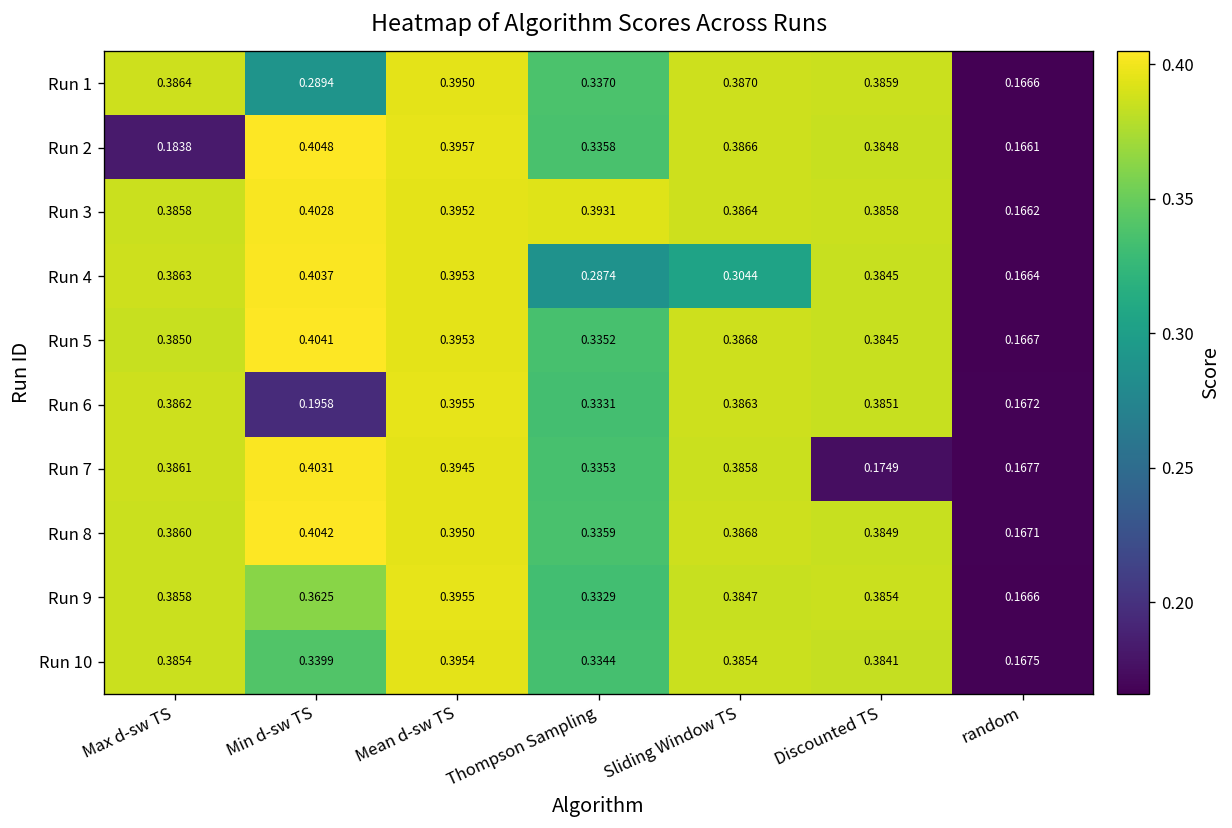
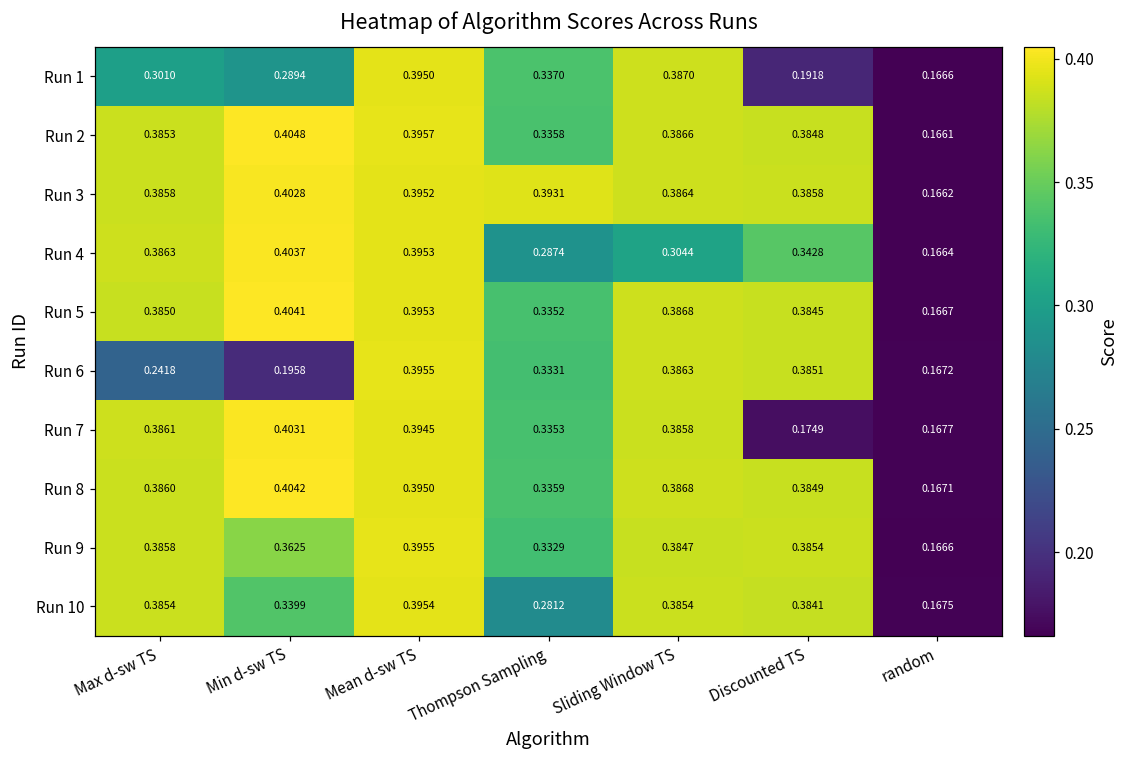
  {
    "Run 1": {
-     "Max d-sw TS": 0.3864,
+     "Max d-sw TS": 0.3010,
      "Min d-sw TS": 0.2894,
      "Mean d-sw TS": 0.3950,
      "Thompson Sampling": 0.3370,
      "Sliding Window TS": 0.3870,
-     "Discounted TS": 0.3859,
+     "Discounted TS": 0.1918,
      "random": 0.1666
    },
    "Run 2": {
-     "Max d-sw TS": 0.1838,
+     "Max d-sw TS": 0.3853,
      "Min d-sw TS": 0.4048,
      "Mean d-sw TS": 0.3957,
      "Thompson Sampling": 0.3358,
      "Sliding Window TS": 0.3866,
      "Discounted TS": 0.3848,
      "random": 0.1661
    },
    "Run 3": {
      "Max d-sw TS": 0.3858,
      "Min d-sw TS": 0.4028,
      "Mean d-sw TS": 0.3952,
      "Thompson Sampling": 0.3931,
      "Sliding Window TS": 0.3864,
      "Discounted TS": 0.3858,
      "random": 0.1662
    },
    "Run 4": {
      "Max d-sw TS": 0.3863,
      "Min d-sw TS": 0.4037,
      "Mean d-sw TS": 0.3953,
      "Thompson Sampling": 0.2874,
      "Sliding Window TS": 0.3044,
-     "Discounted TS": 0.3845,
+     "Discounted TS": 0.3428,
      "random": 0.1664
    },
    "Run 5": {
      "Max d-sw TS": 0.3850,
      "Min d-sw TS": 0.4041,
      "Mean d-sw TS": 0.3953,
      "Thompson Sampling": 0.3352,
      "Sliding Window TS": 0.3868,
      "Discounted TS": 0.3845,
      "random": 0.1667
    },
    "Run 6": {
-     "Max d-sw TS": 0.3862,
+     "Max d-sw TS": 0.2418,
      "Min d-sw TS": 0.1958,
      "Mean d-sw TS": 0.3955,
      "Thompson Sampling": 0.3331,
      "Sliding Window TS": 0.3863,
      "Discounted TS": 0.3851,
      "random": 0.1672
    },
    "Run 7": {
      "Max d-sw TS": 0.3861,
      "Min d-sw TS": 0.4031,
      "Mean d-sw TS": 0.3945,
      "Thompson Sampling": 0.3353,
      "Sliding Window TS": 0.3858,
      "Discounted TS": 0.1749,
      "random": 0.1677
    },
    "Run 8": {
      "Max d-sw TS": 0.3860,
      "Min d-sw TS": 0.4042,
      "Mean d-sw TS": 0.3950,
      "Thompson Sampling": 0.3359,
      "Sliding Window TS": 0.3868,
      "Discounted TS": 0.3849,
      "random": 0.1671
    },
    "Run 9": {
      "Max d-sw TS": 0.3858,
      "Min d-sw TS": 0.3625,
      "Mean d-sw TS": 0.3955,
      "Thompson Sampling": 0.3329,
      "Sliding Window TS": 0.3847,
      "Discounted TS": 0.3854,
      "random": 0.1666
    },
    "Run 10": {
      "Max d-sw TS": 0.3854,
      "Min d-sw TS": 0.3399,
      "Mean d-sw TS": 0.3954,
-     "Thompson Sampling": 0.3344,
+     "Thompson Sampling": 0.2812,
      "Sliding Window TS": 0.3854,
      "Discounted TS": 0.3841,
      "random": 0.1675
    }
  }
